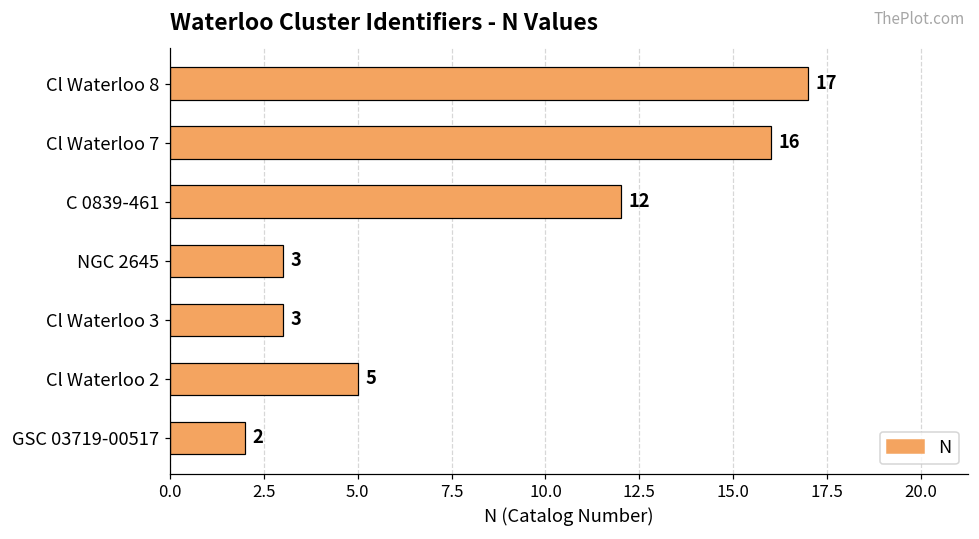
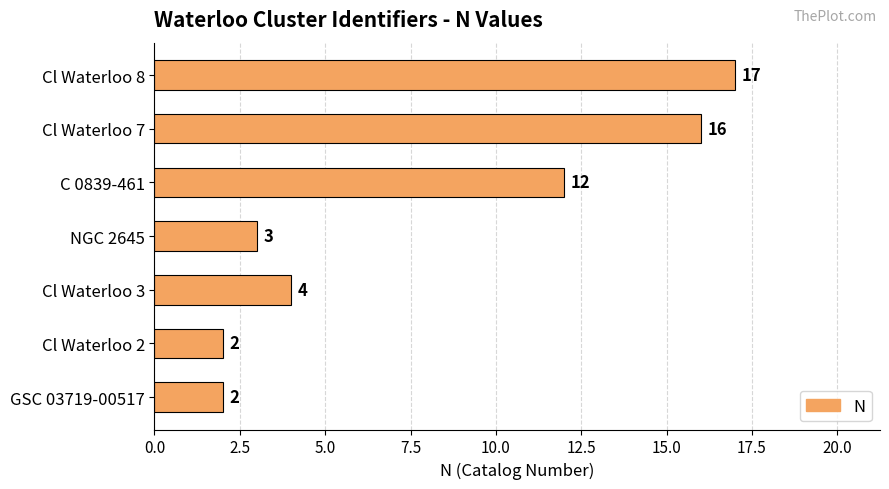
  {
    "Cl Waterloo 8": 17,
    "Cl Waterloo 7": 16,
    "C 0839-461": 12,
    "NGC 2645": 3,
-   "Cl Waterloo 3": 3,
-   "Cl Waterloo 2": 5,
+   "Cl Waterloo 3": 4,
+   "Cl Waterloo 2": 2,
    "GSC 03719-00517": 2
  }
